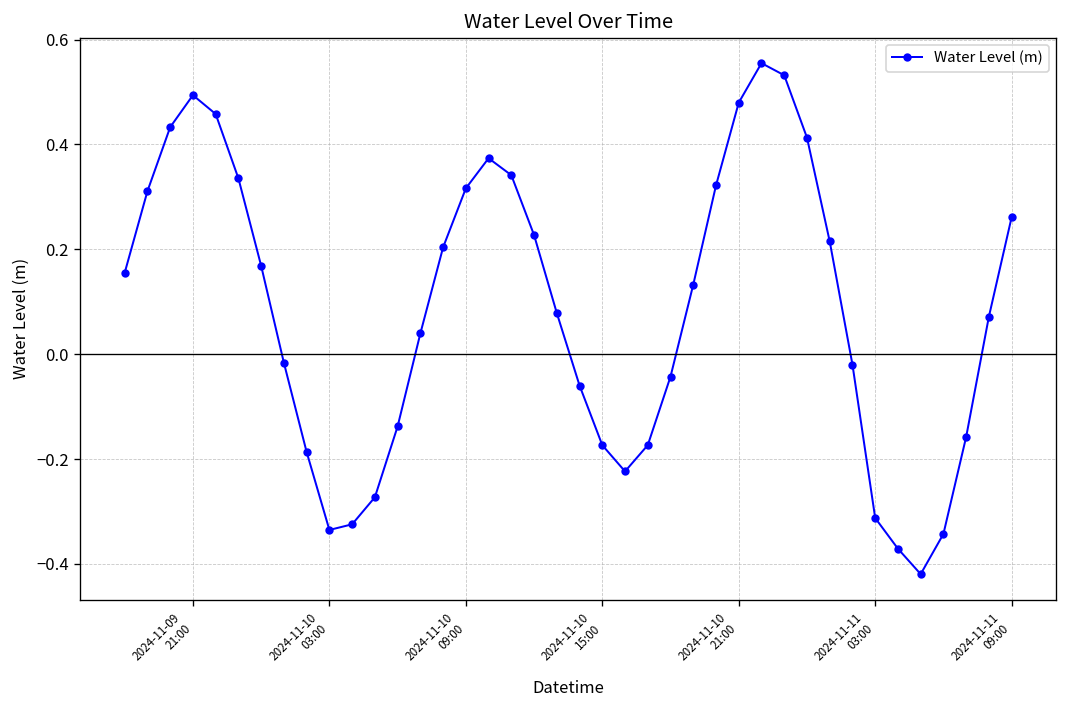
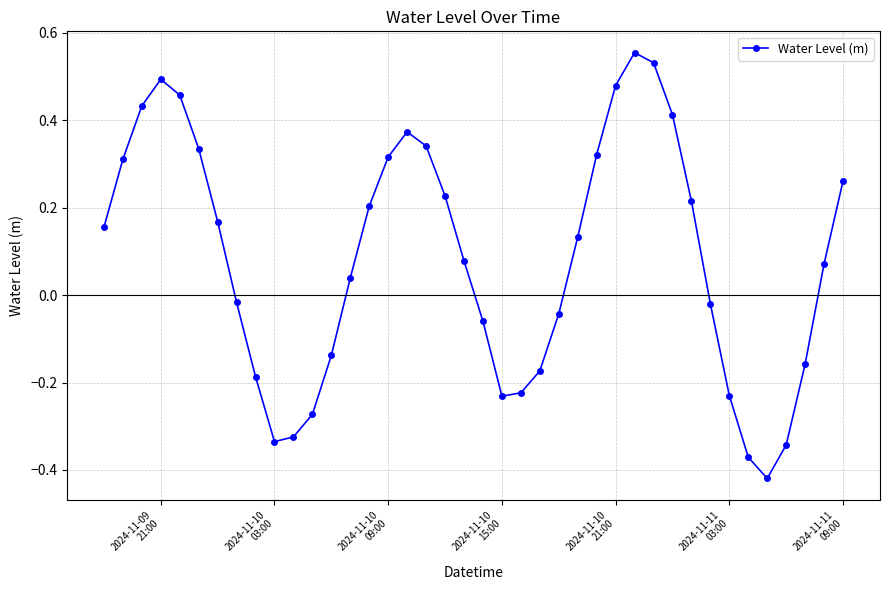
  {
    "2024-11-09 21:00": 0.49,
    "2024-11-10 03:00": -0.34,
    "2024-11-10 09:00": 0.32,
-   "2024-11-10 15:00": -0.17,
+   "2024-11-10 15:00": -0.23,
    "2024-11-10 21:00": 0.48,
-   "2024-11-11 03:00": -0.31,
+   "2024-11-11 03:00": -0.23,
    "2024-11-11 09:00": 0.26
  }
